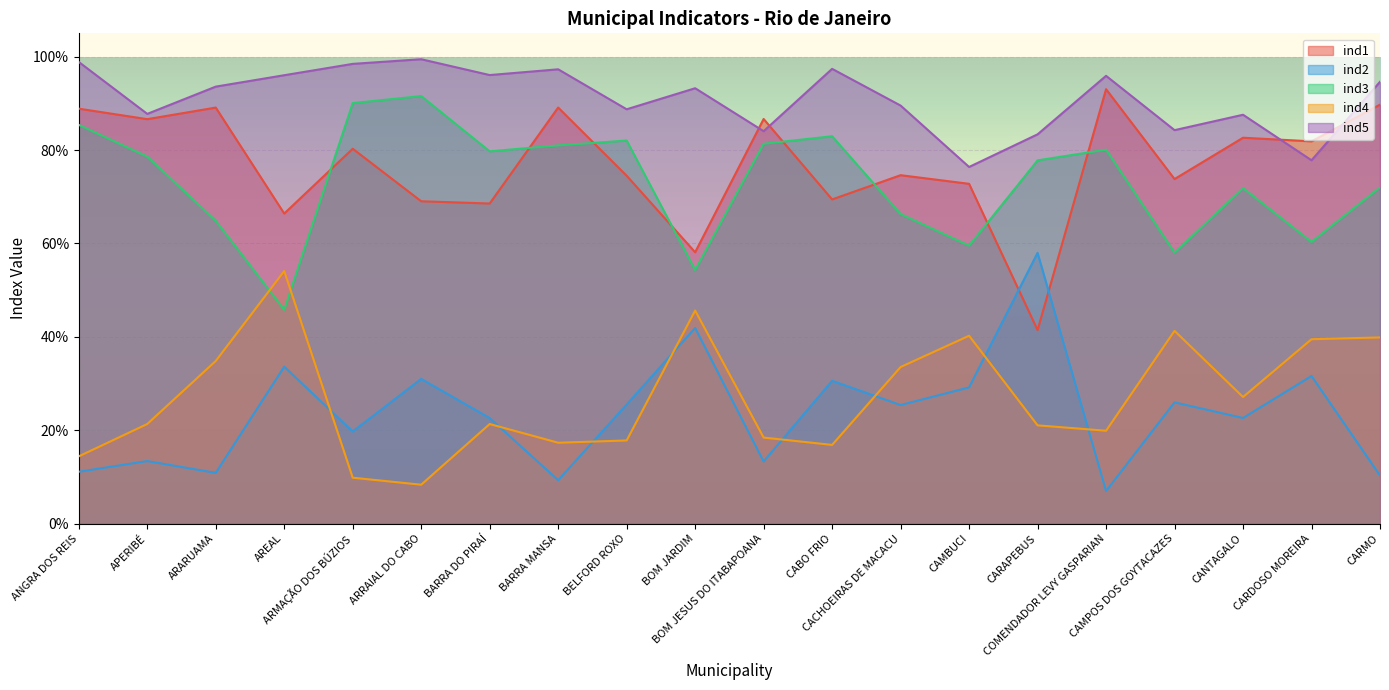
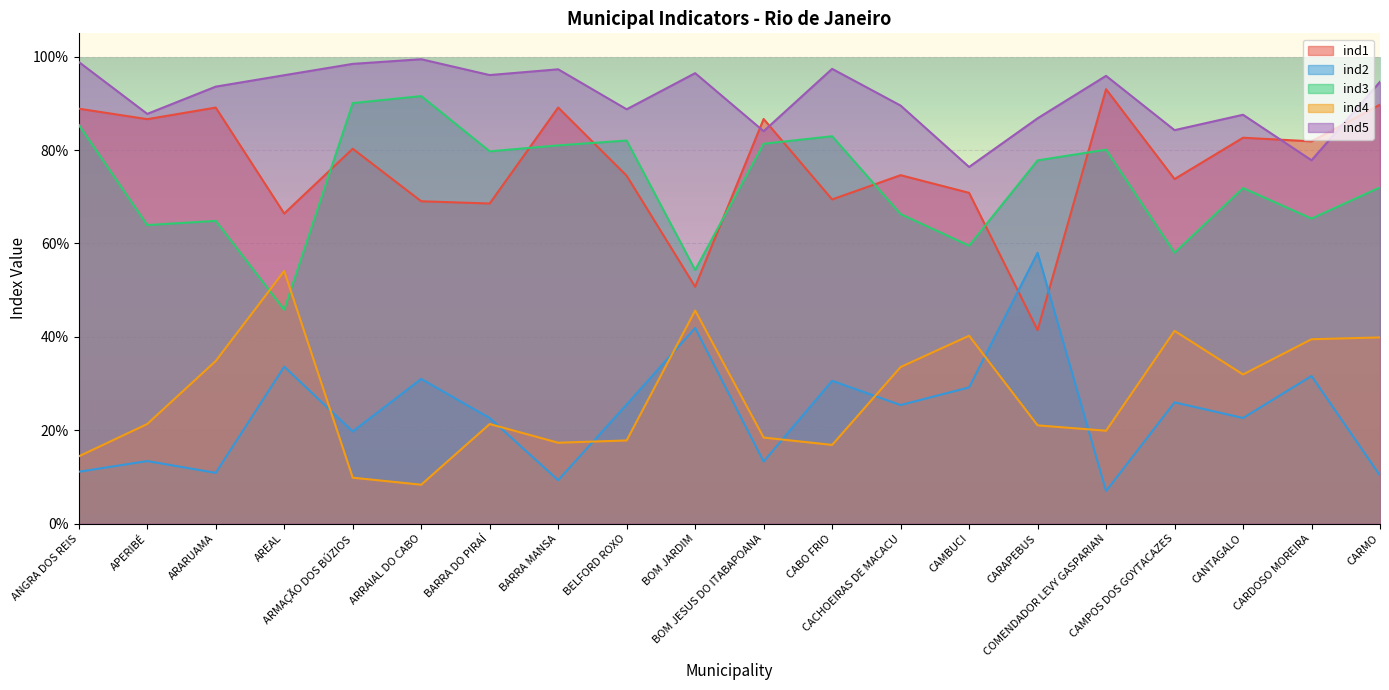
  {
    "ind1": {
      "ANGRA DOS REIS": "89%",
      "APERIBÉ": "87%",
      "ARARUAMA": "89%",
      "AREAL": "66%",
      "ARMAÇÃO DOS BÚZIOS": "80%",
      "ARRAIAL DO CABO": "69%",
      "BARRA DO PIRAÍ": "69%",
      "BARRA MANSA": "89%",
      "BELFORD ROXO": "74%",
-     "BOM JARDIM": "58%",
+     "BOM JARDIM": "51%",
      "BOM JESUS DO ITABAPOANA": "87%",
      "CABO FRIO": "69%",
      "CACHOEIRAS DE MACACU": "75%",
-     "CAMBUCI": "73%",
+     "CAMBUCI": "71%",
      "CARAPEBUS": "41%",
      "COMENDADOR LEVY GASPARIAN": "93%",
      "CAMPOS DOS GOYTACAZES": "74%",
      "CANTAGALO": "83%",
      "CARDOSO MOREIRA": "82%",
      "CARMO": "90%"
    },
    "ind2": {
      "ANGRA DOS REIS": "11%",
      "APERIBÉ": "13%",
      "ARARUAMA": "11%",
      "AREAL": "34%",
      "ARMAÇÃO DOS BÚZIOS": "20%",
      "ARRAIAL DO CABO": "31%",
      "BARRA DO PIRAÍ": "23%",
      "BARRA MANSA": "9%",
      "BELFORD ROXO": "26%",
      "BOM JARDIM": "42%",
      "BOM JESUS DO ITABAPOANA": "13%",
      "CABO FRIO": "31%",
      "CACHOEIRAS DE MACACU": "25%",
      "CAMBUCI": "29%",
      "CARAPEBUS": "58%",
      "COMENDADOR LEVY GASPARIAN": "7%",
      "CAMPOS DOS GOYTACAZES": "26%",
      "CANTAGALO": "23%",
      "CARDOSO MOREIRA": "32%",
      "CARMO": "10%"
    },
    "ind3": {
      "ANGRA DOS REIS": "85%",
-     "APERIBÉ": "79%",
+     "APERIBÉ": "64%",
      "ARARUAMA": "65%",
      "AREAL": "46%",
      "ARMAÇÃO DOS BÚZIOS": "90%",
      "ARRAIAL DO CABO": "92%",
      "BARRA DO PIRAÍ": "80%",
      "BARRA MANSA": "81%",
      "BELFORD ROXO": "82%",
      "BOM JARDIM": "54%",
      "BOM JESUS DO ITABAPOANA": "81%",
      "CABO FRIO": "83%",
      "CACHOEIRAS DE MACACU": "66%",
      "CAMBUCI": "60%",
      "CARAPEBUS": "78%",
      "COMENDADOR LEVY GASPARIAN": "80%",
      "CAMPOS DOS GOYTACAZES": "58%",
      "CANTAGALO": "72%",
-     "CARDOSO MOREIRA": "60%",
+     "CARDOSO MOREIRA": "65%",
      "CARMO": "72%"
    },
    "ind4": {
      "ANGRA DOS REIS": "14%",
      "APERIBÉ": "21%",
      "ARARUAMA": "35%",
      "AREAL": "54%",
      "ARMAÇÃO DOS BÚZIOS": "10%",
      "ARRAIAL DO CABO": "8%",
      "BARRA DO PIRAÍ": "21%",
      "BARRA MANSA": "17%",
      "BELFORD ROXO": "18%",
      "BOM JARDIM": "46%",
      "BOM JESUS DO ITABAPOANA": "18%",
      "CABO FRIO": "17%",
      "CACHOEIRAS DE MACACU": "34%",
      "CAMBUCI": "40%",
      "CARAPEBUS": "21%",
      "COMENDADOR LEVY GASPARIAN": "20%",
      "CAMPOS DOS GOYTACAZES": "41%",
-     "CANTAGALO": "27%",
+     "CANTAGALO": "32%",
      "CARDOSO MOREIRA": "39%",
      "CARMO": "40%"
    },
    "ind5": {
      "ANGRA DOS REIS": "99%",
      "APERIBÉ": "88%",
      "ARARUAMA": "94%",
      "AREAL": "96%",
      "ARMAÇÃO DOS BÚZIOS": "98%",
      "ARRAIAL DO CABO": "99%",
      "BARRA DO PIRAÍ": "96%",
      "BARRA MANSA": "97%",
      "BELFORD ROXO": "89%",
-     "BOM JARDIM": "93%",
+     "BOM JARDIM": "96%",
      "BOM JESUS DO ITABAPOANA": "84%",
      "CABO FRIO": "97%",
      "CACHOEIRAS DE MACACU": "90%",
      "CAMBUCI": "76%",
-     "CARAPEBUS": "83%",
+     "CARAPEBUS": "87%",
      "COMENDADOR LEVY GASPARIAN": "96%",
      "CAMPOS DOS GOYTACAZES": "84%",
      "CANTAGALO": "88%",
      "CARDOSO MOREIRA": "78%",
      "CARMO": "95%"
    }
  }
